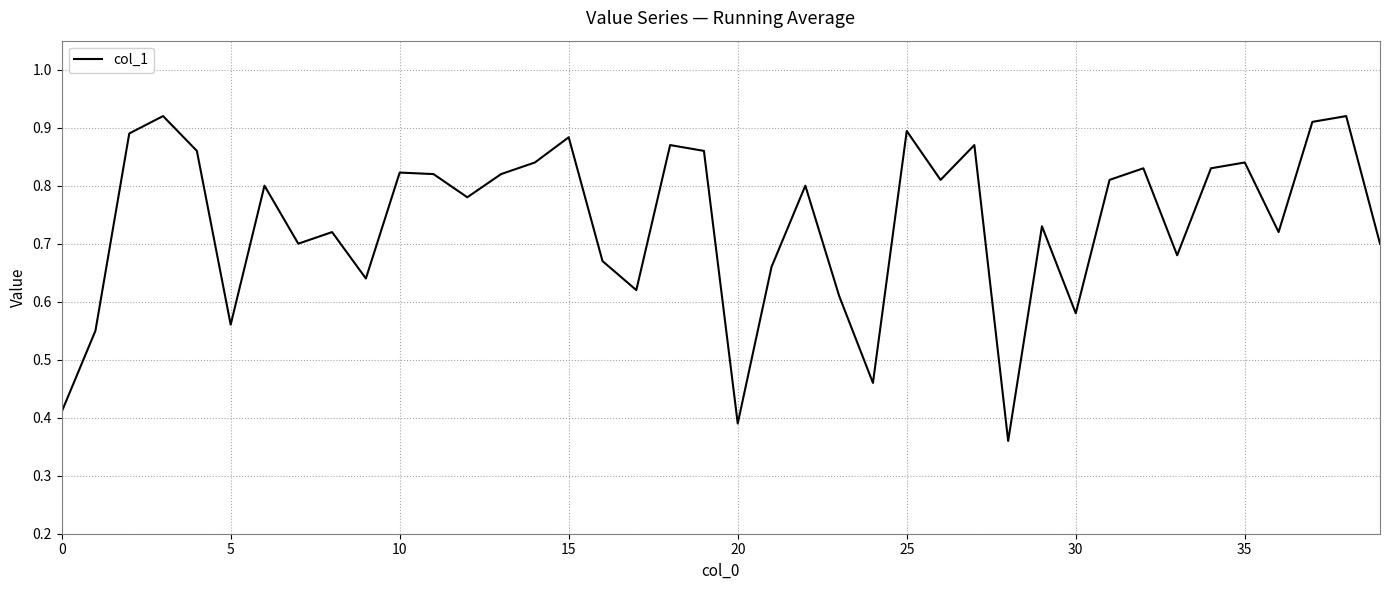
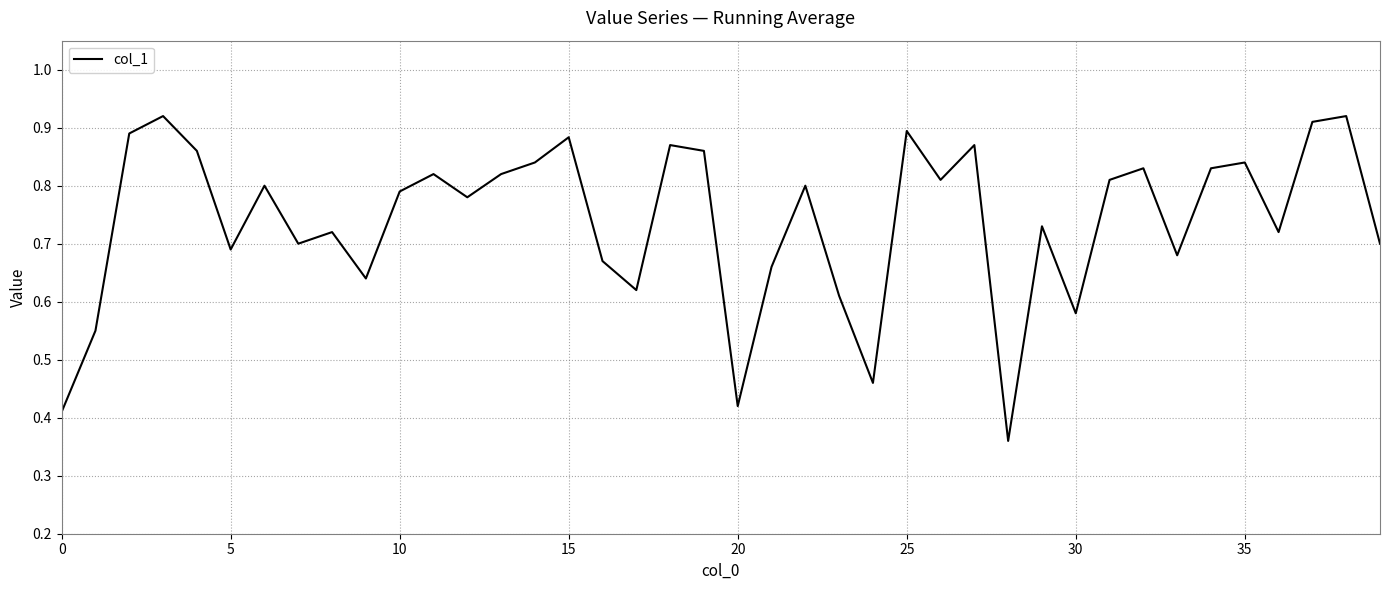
  {
    "0": 0.41,
-   "5": 0.56,
-   "10": 0.82,
+   "5": 0.69,
+   "10": 0.79,
    "15": 0.88,
-   "20": 0.39,
+   "20": 0.42,
    "25": 0.89,
    "30": 0.58,
    "35": 0.84
  }
